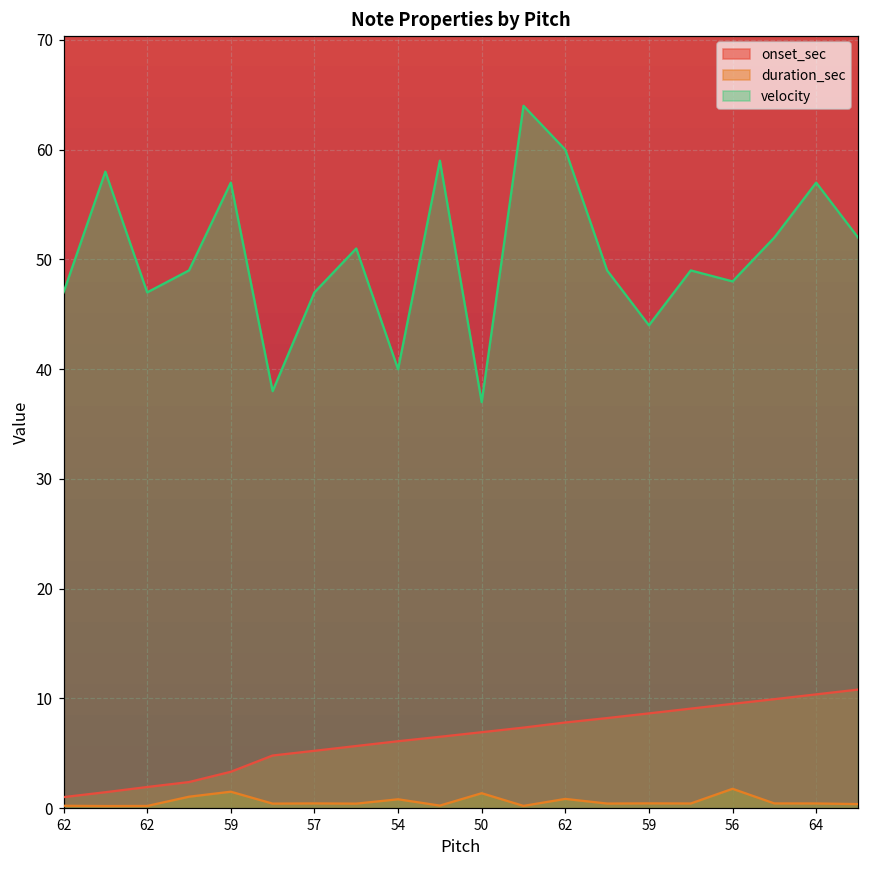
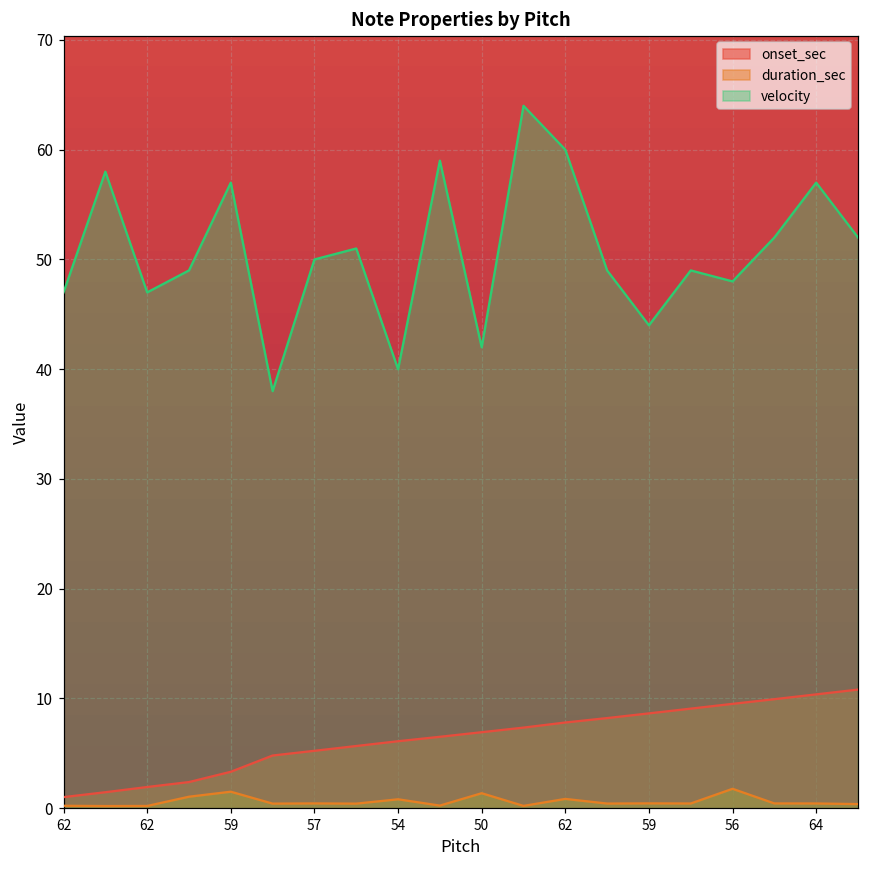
  {
    "velocity": {
-     "57": 47,
+     "57": 50,
      "54": 40,
-     "50": 37,
+     "50": 42,
      "56": 48,
      "64": 57
    }
  }
